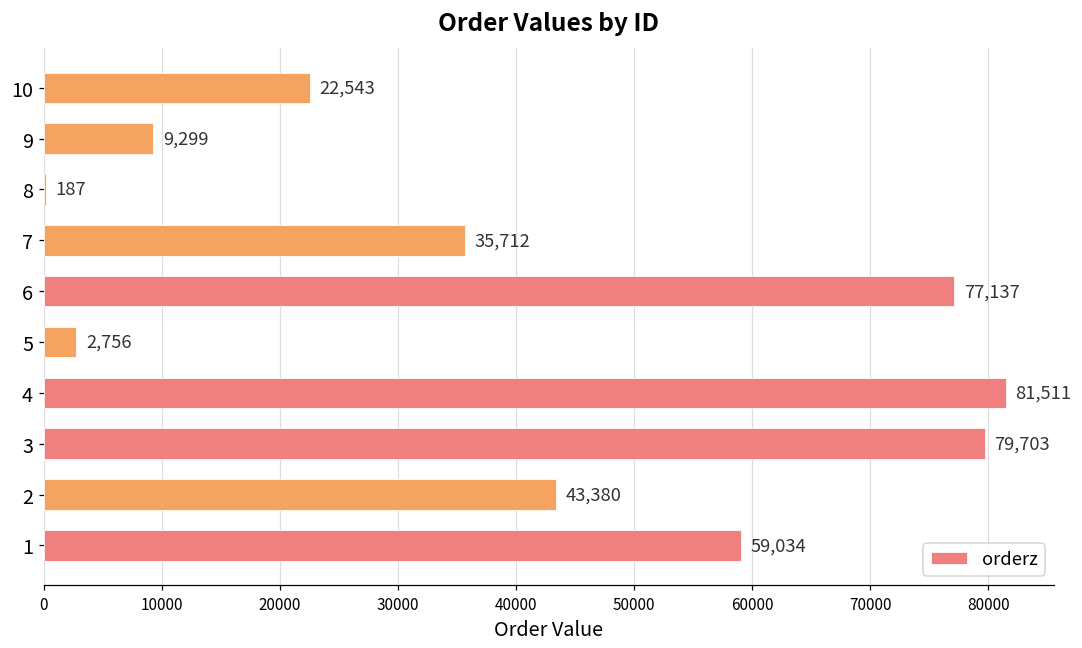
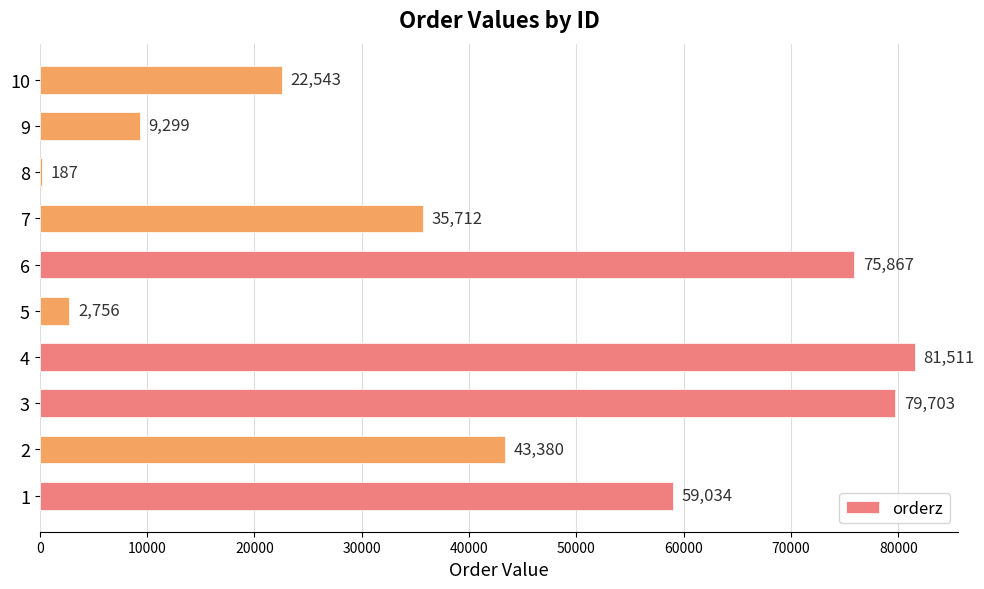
  {
    "10": "22,543",
    "9": "9,299",
    "8": "187",
    "7": "35,712",
-   "6": "77,137",
+   "6": "75,867",
    "5": "2,756",
    "4": "81,511",
    "3": "79,703",
    "2": "43,380",
    "1": "59,034"
  }
